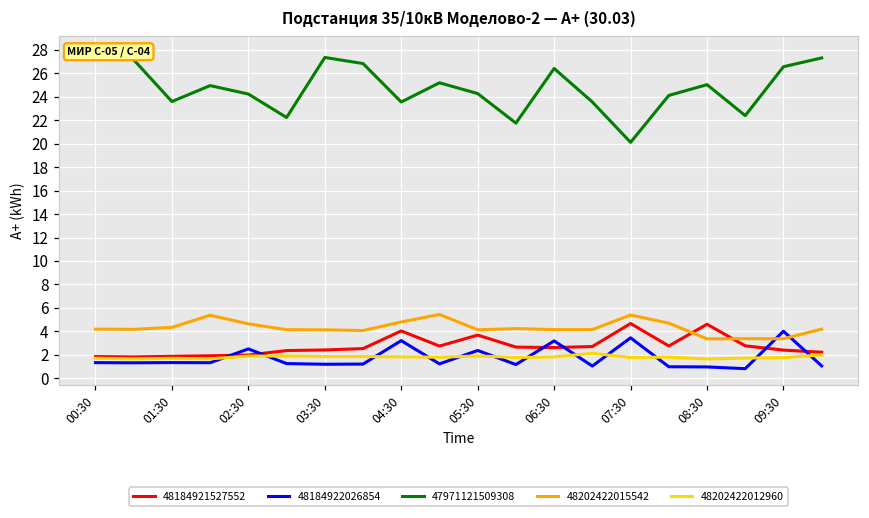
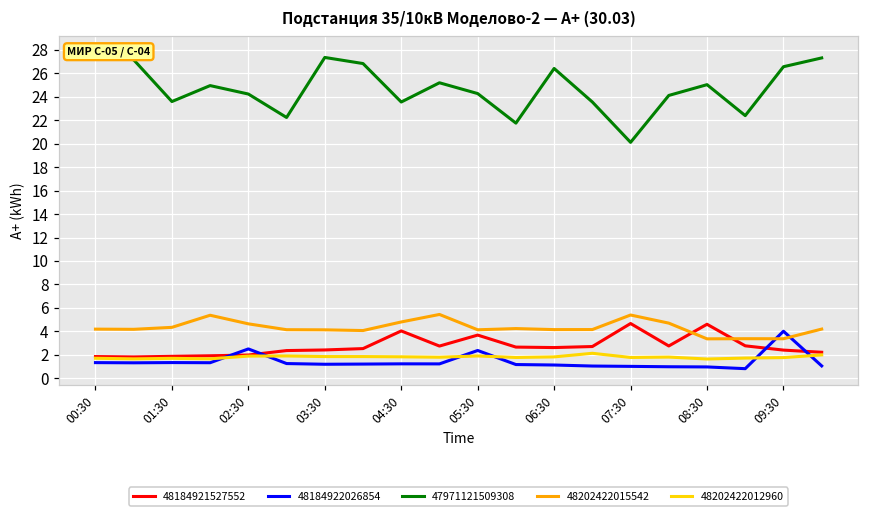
  {
    "48184921527552": {
      "03:30": 2.4,
      "04:30": 4.0,
      "05:30": 3.7,
      "06:30": 2.6,
      "07:30": 4.7,
      "08:30": 4.6,
      "09:30": 2.4
    },
    "48184922026854": {
      "00:30": 1.3,
      "01:30": 1.3,
      "02:30": 2.5,
      "03:30": 1.2,
-     "04:30": 3.2,
+     "04:30": 1.2,
      "05:30": 2.4,
-     "06:30": 3.2,
-     "07:30": 3.4,
+     "06:30": 1.1,
+     "07:30": 1.0,
      "08:30": 1.0,
      "09:30": 4.0
    },
    "47971121509308": {
      "01:30": 23.6,
      "02:30": 24.2,
      "03:30": 27.4,
      "04:30": 23.6,
      "05:30": 24.3,
      "06:30": 26.4,
      "07:30": 20.1,
      "08:30": 25.0,
      "09:30": 26.6
    }
  }
